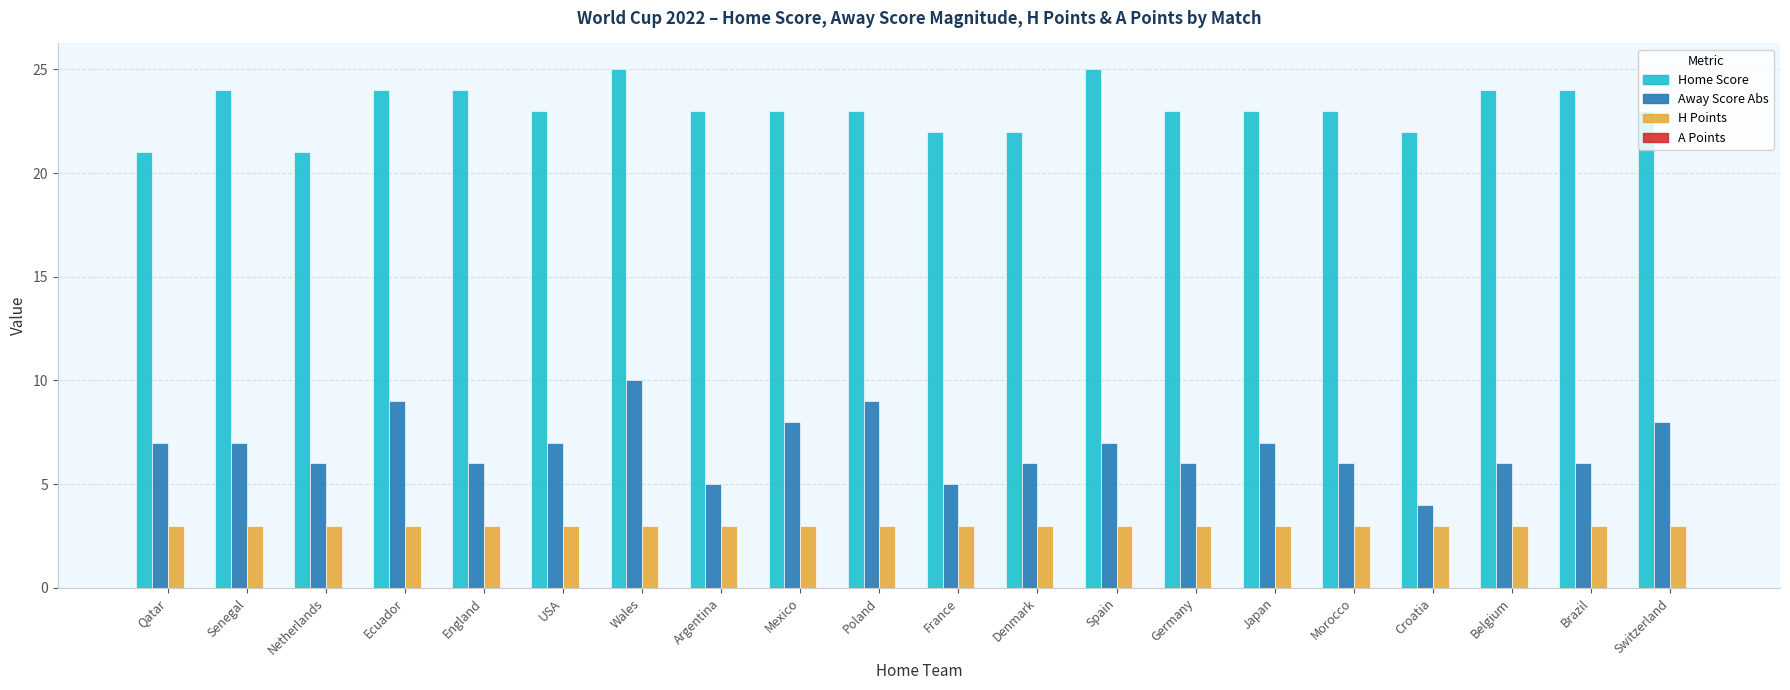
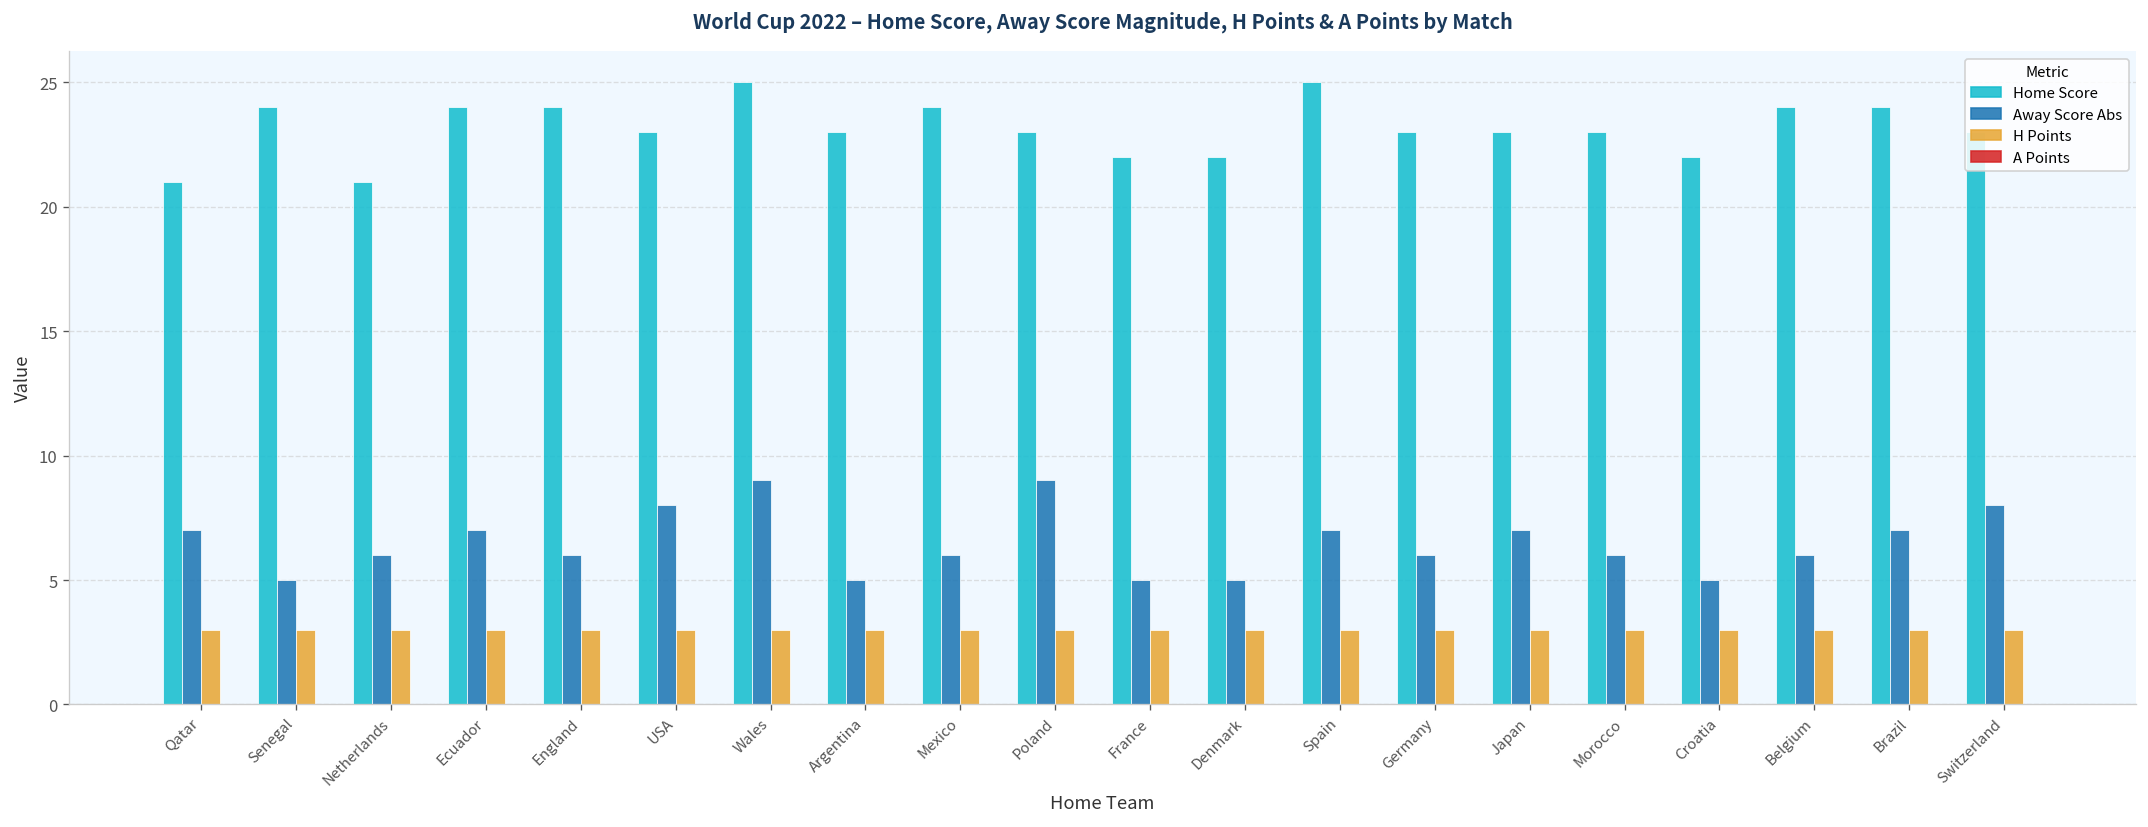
  {
    "Home Score": {
      "Qatar": 21,
      "Senegal": 24,
      "Netherlands": 21,
      "Ecuador": 24,
      "England": 24,
      "USA": 23,
      "Wales": 25,
      "Argentina": 23,
-     "Mexico": 23,
+     "Mexico": 24,
      "Poland": 23,
      "France": 22,
      "Denmark": 22,
      "Spain": 25,
      "Germany": 23,
      "Japan": 23,
      "Morocco": 23,
      "Croatia": 22,
      "Belgium": 24,
      "Brazil": 24
    },
    "Away Score Abs": {
      "Qatar": 7,
-     "Senegal": 7,
+     "Senegal": 5,
      "Netherlands": 6,
-     "Ecuador": 9,
+     "Ecuador": 7,
      "England": 6,
-     "USA": 7,
-     "Wales": 10,
+     "USA": 8,
+     "Wales": 9,
      "Argentina": 5,
-     "Mexico": 8,
+     "Mexico": 6,
      "Poland": 9,
      "France": 5,
-     "Denmark": 6,
+     "Denmark": 5,
      "Spain": 7,
      "Germany": 6,
      "Japan": 7,
      "Morocco": 6,
-     "Croatia": 4,
+     "Croatia": 5,
      "Belgium": 6,
-     "Brazil": 6,
+     "Brazil": 7,
      "Switzerland": 8
    },
    "H Points": {
      "Qatar": 3,
      "Senegal": 3,
      "Netherlands": 3,
      "Ecuador": 3,
      "England": 3,
      "USA": 3,
      "Wales": 3,
      "Argentina": 3,
      "Mexico": 3,
      "Poland": 3,
      "France": 3,
      "Denmark": 3,
      "Spain": 3,
      "Germany": 3,
      "Japan": 3,
      "Morocco": 3,
      "Croatia": 3,
      "Belgium": 3,
      "Brazil": 3,
      "Switzerland": 3
    },
    "A Points": {
      "Qatar": 0,
      "Senegal": 0,
      "Netherlands": 0,
      "Ecuador": 0,
      "England": 0,
      "USA": 0,
      "Wales": 0,
      "Argentina": 0,
      "Mexico": 0,
      "Poland": 0,
      "France": 0,
      "Denmark": 0,
      "Spain": 0,
      "Germany": 0,
      "Japan": 0,
      "Morocco": 0,
      "Croatia": 0,
      "Belgium": 0,
      "Brazil": 0,
      "Switzerland": 0
    }
  }
